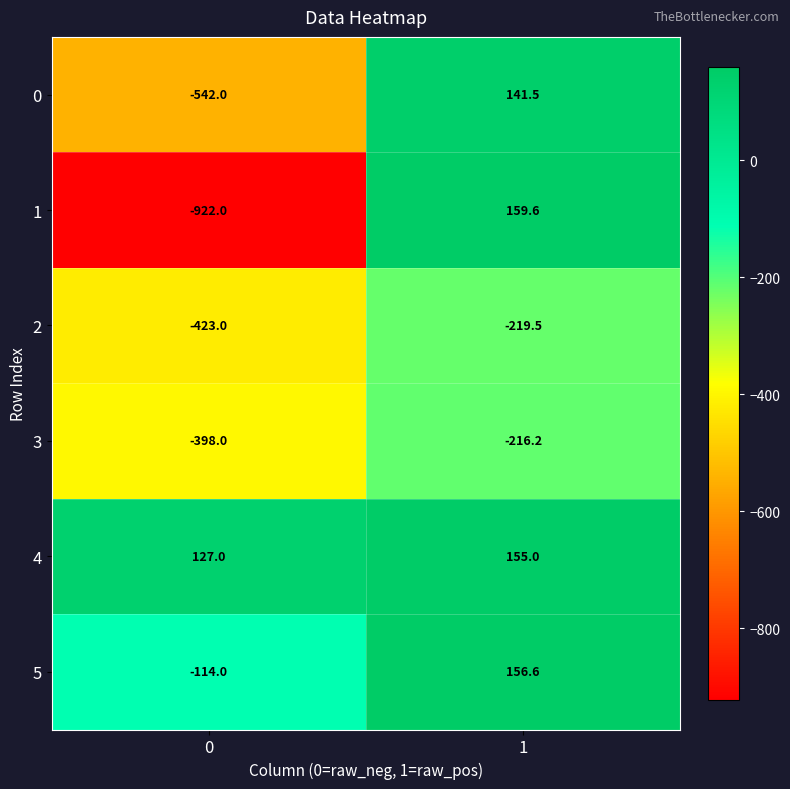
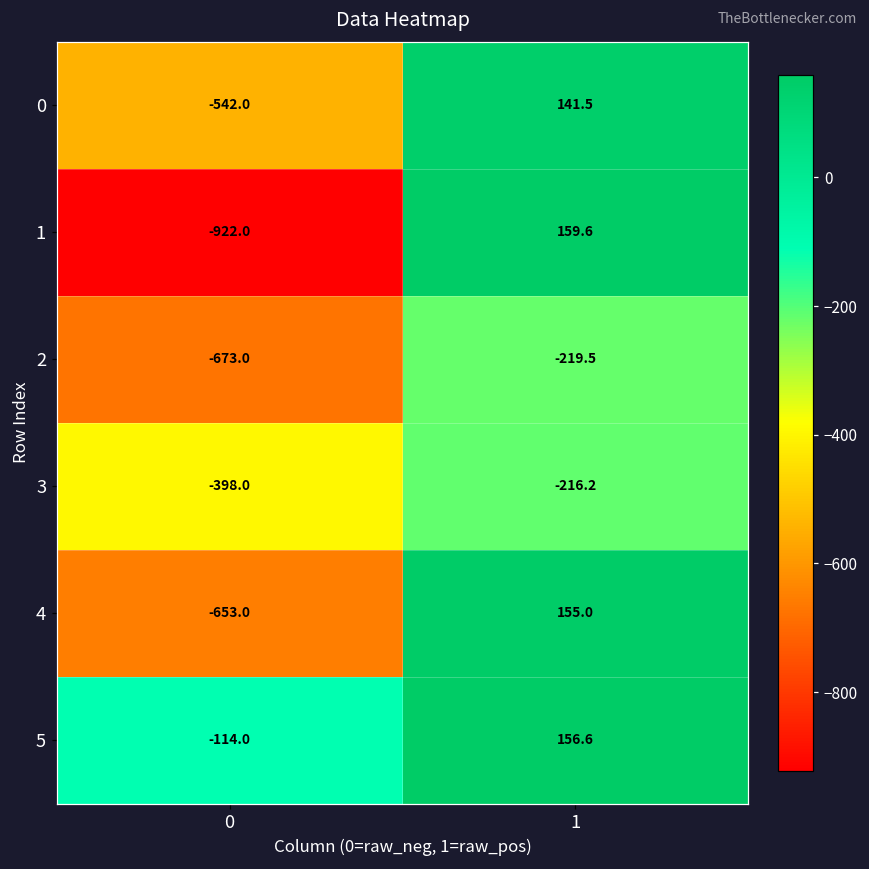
  {
    "0": {
      "0": -542.0,
      "1": 141.5
    },
    "1": {
      "0": -922.0,
      "1": 159.6
    },
    "2": {
-     "0": -423.0,
+     "0": -673.0,
      "1": -219.5
    },
    "3": {
      "0": -398.0,
      "1": -216.2
    },
    "4": {
-     "0": 127.0,
+     "0": -653.0,
      "1": 155.0
    },
    "5": {
      "0": -114.0,
      "1": 156.6
    }
  }
